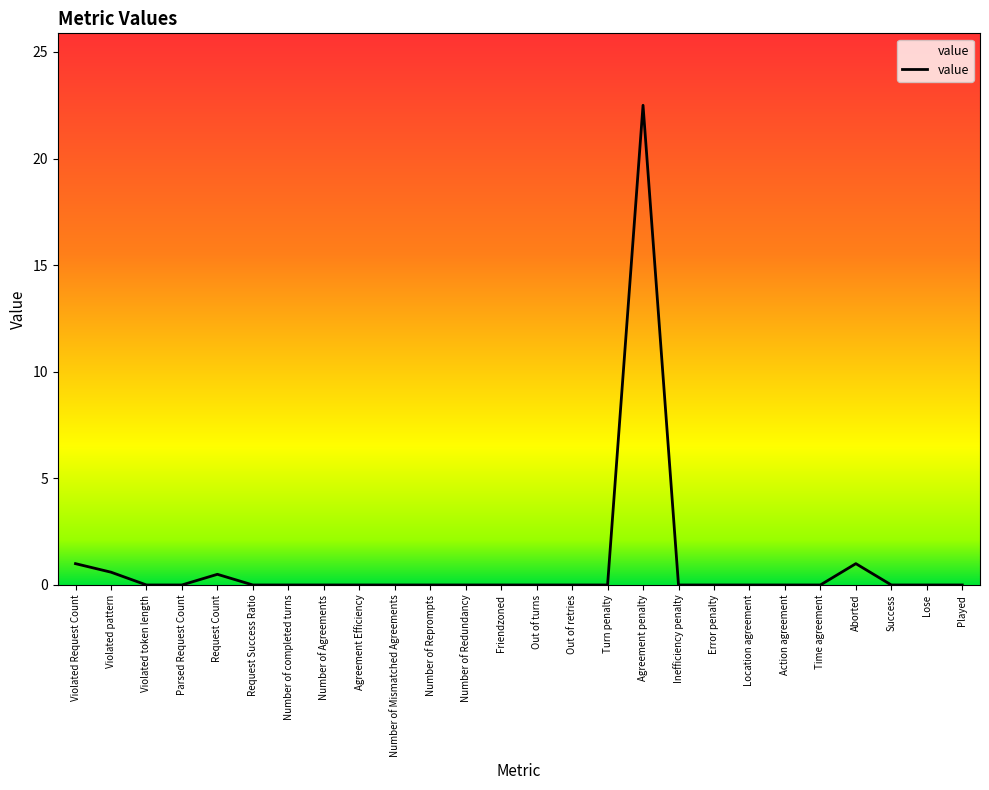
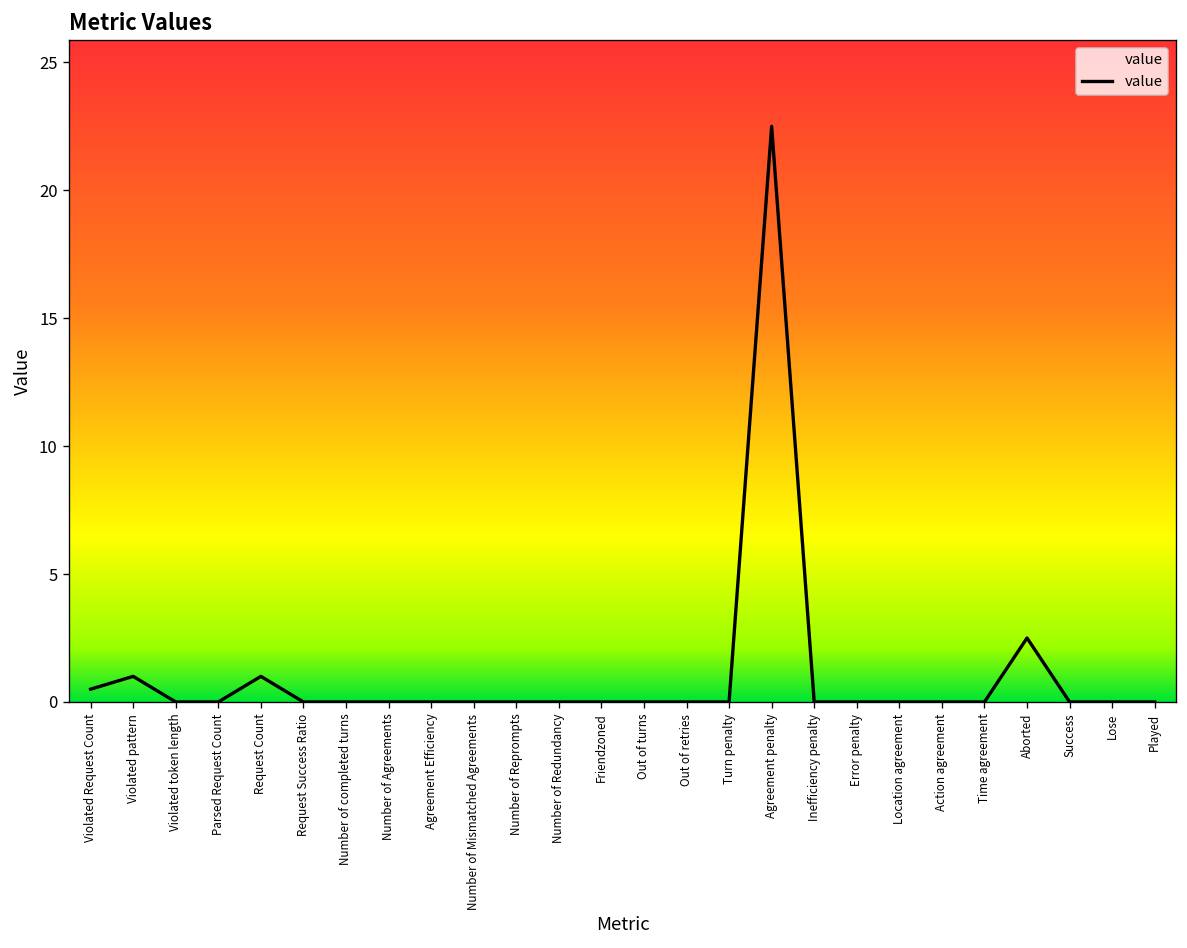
  {
-   "Violated Request Count": 1.0,
-   "Violated pattern": 0.6,
+   "Violated Request Count": 0.5,
+   "Violated pattern": 1.0,
    "Violated token length": 0.0,
    "Parsed Request Count": 0.0,
-   "Request Count": 0.5,
+   "Request Count": 1.0,
    "Request Success Ratio": 0.0,
    "Number of completed turns": 0.0,
    "Number of Agreements": 0.0,
    "Agreement Efficiency": 0.0,
    "Number of Mismatched Agreements": 0.0,
    "Number of Reprompts": 0.0,
    "Number of Redundancy": 0.0,
    "Friendzoned": 0.0,
    "Out of turns": 0.0,
    "Out of retries": 0.0,
    "Turn penalty": 0.0,
    "Agreement penalty": 22.5,
    "Inefficiency penalty": 0.0,
    "Error penalty": 0.0,
    "Location agreement": 0.0,
    "Action agreement": 0.0,
    "Time agreement": 0.0,
-   "Aborted": 1.0,
+   "Aborted": 2.5,
    "Success": 0.0,
    "Lose": 0.0,
    "Played": 0.0
  }
